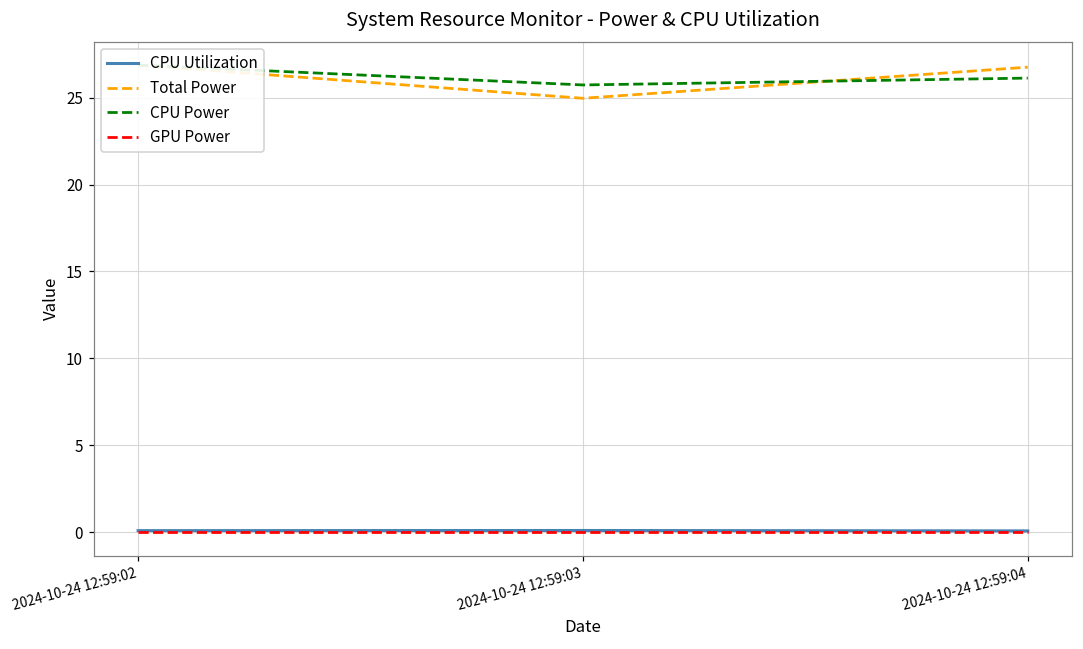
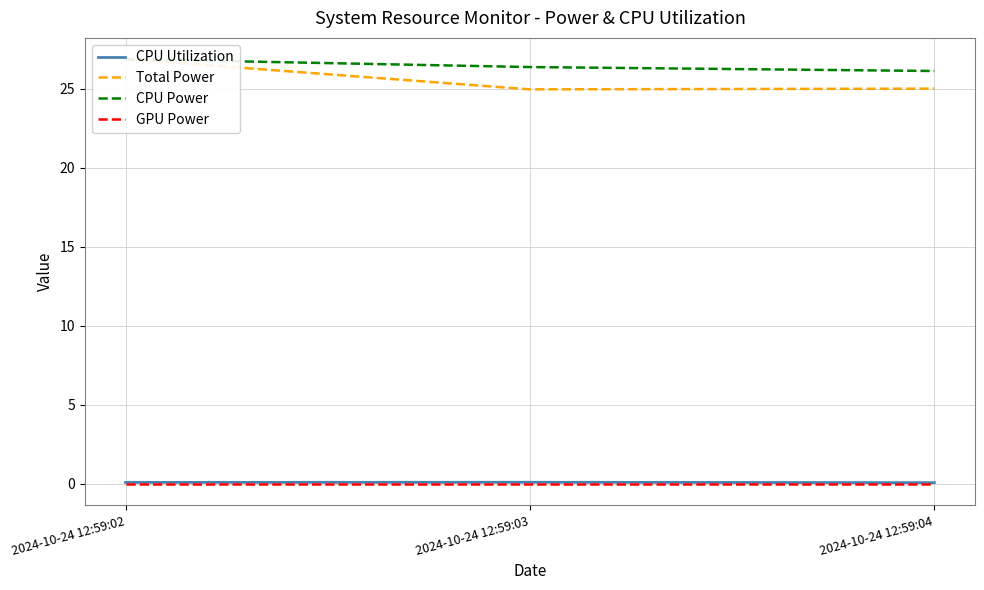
  {
    "Total Power": {
      "2024-10-24 12:59:03": 25.0,
-     "2024-10-24 12:59:04": 26.7
+     "2024-10-24 12:59:04": 25.0
    },
    "CPU Power": {
-     "2024-10-24 12:59:03": 25.7,
+     "2024-10-24 12:59:03": 26.4,
      "2024-10-24 12:59:04": 26.1
    }
  }
